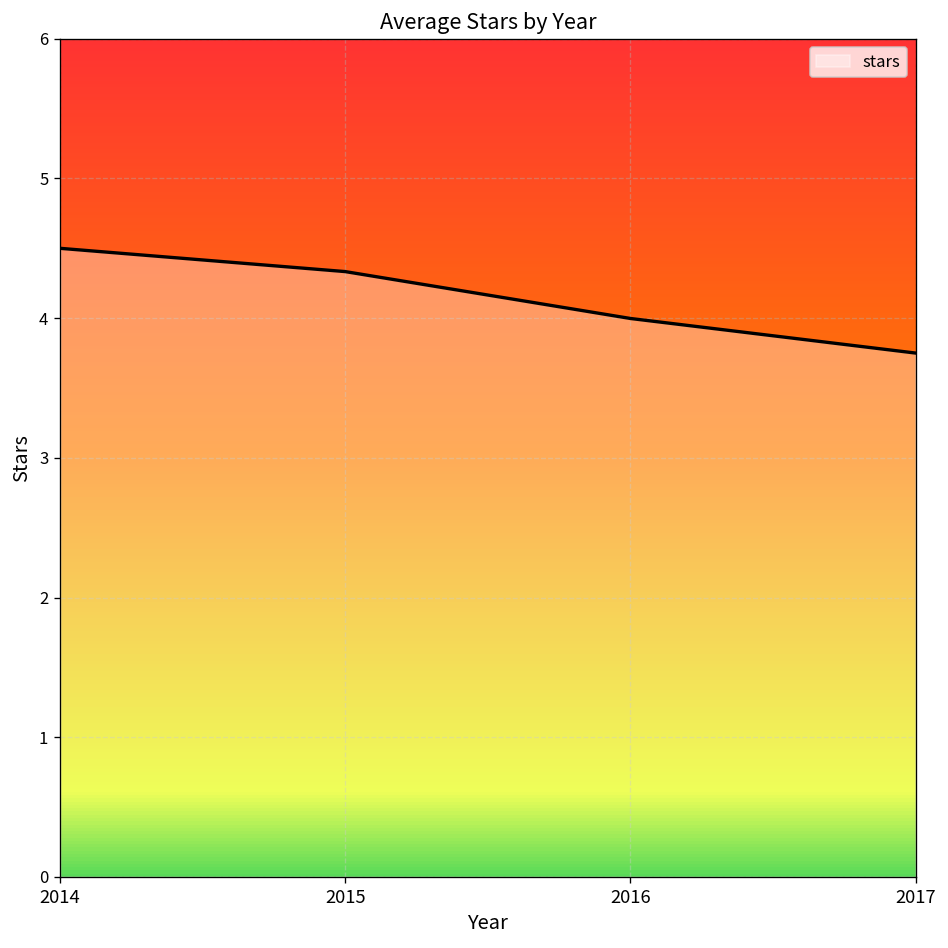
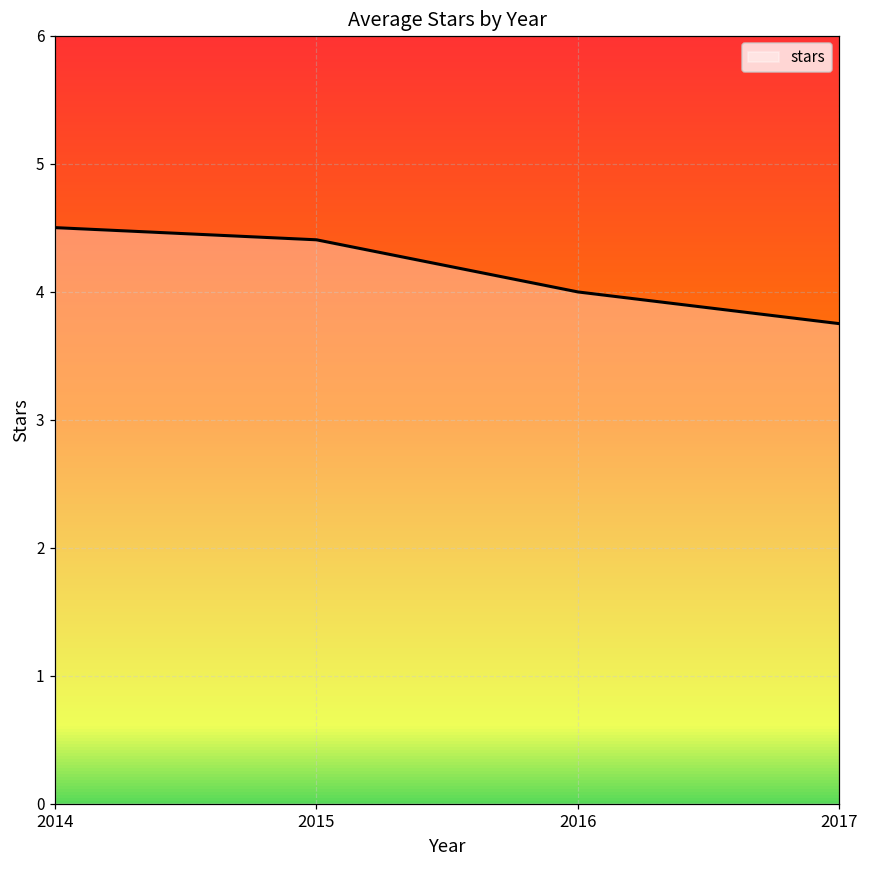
  {
    "2014": 4.50,
-   "2015": 4.33,
+   "2015": 4.40,
    "2016": 4.00,
    "2017": 3.75
  }
